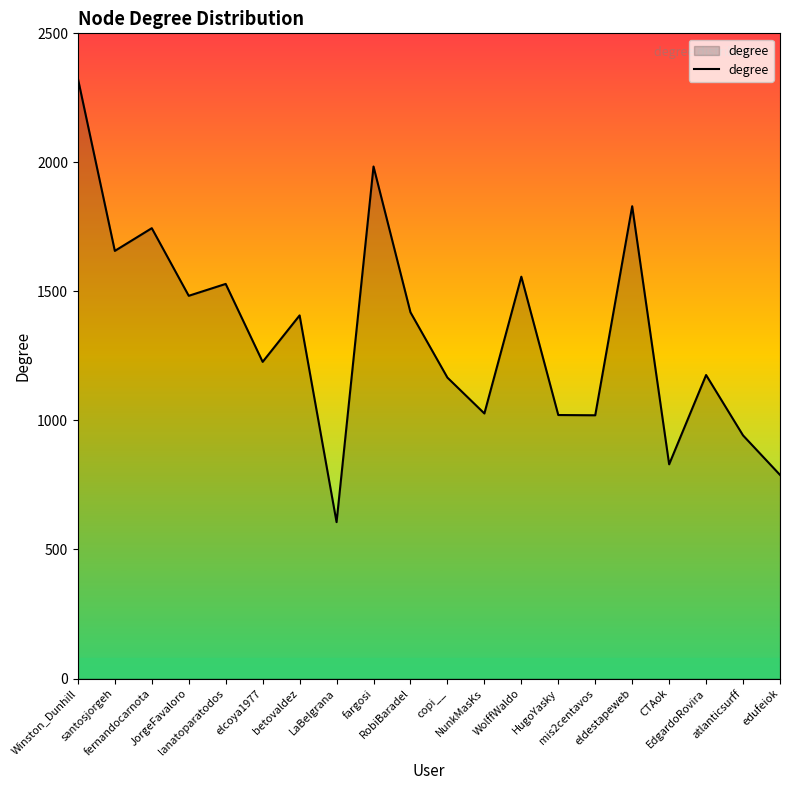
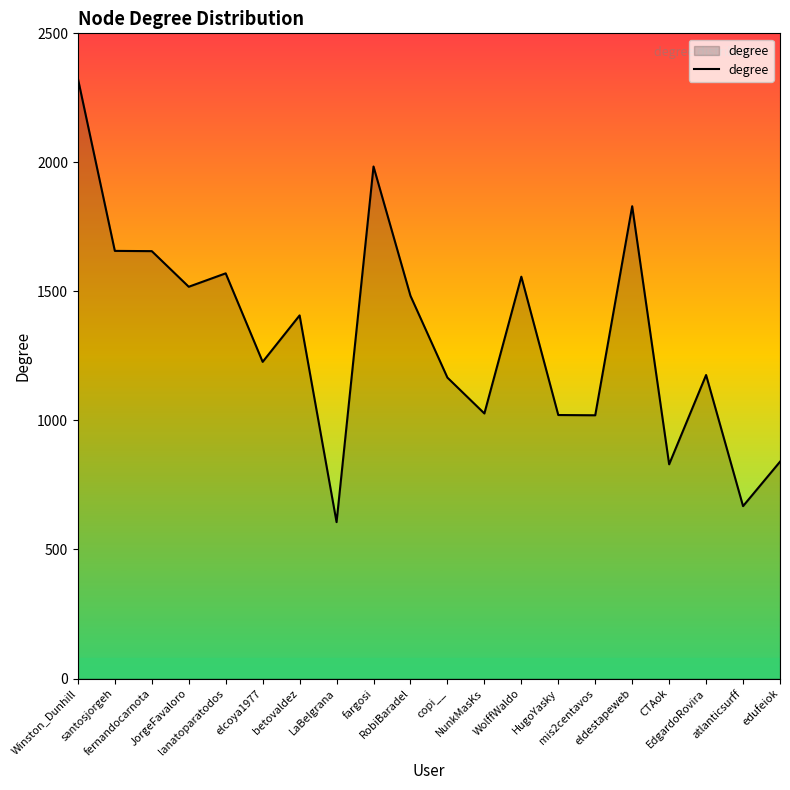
  {
    "Winston_Dunhill": 2330,
    "santosjorgeh": 1660,
-   "fernandocarnota": 1750,
-   "JorgeFavaloro": 1480,
-   "lanatoparatodos": 1530,
+   "fernandocarnota": 1660,
+   "JorgeFavaloro": 1520,
+   "lanatoparatodos": 1570,
    "elcoya1977": 1230,
    "betovaldez": 1410,
    "LaBelgrana": 610,
    "fargosi": 1980,
-   "RobiBaradel": 1420,
+   "RobiBaradel": 1480,
    "copi__": 1170,
    "NunkMasKs": 1030,
    "WolffWaldo": 1560,
    "HugoYasky": 1020,
    "mis2centavos": 1020,
    "eldestapeweb": 1830,
    "CTAok": 830,
    "EdgardoRovira": 1180,
-   "atlanticsurff": 940,
-   "edufeiok": 790
+   "atlanticsurff": 670,
+   "edufeiok": 840
  }
